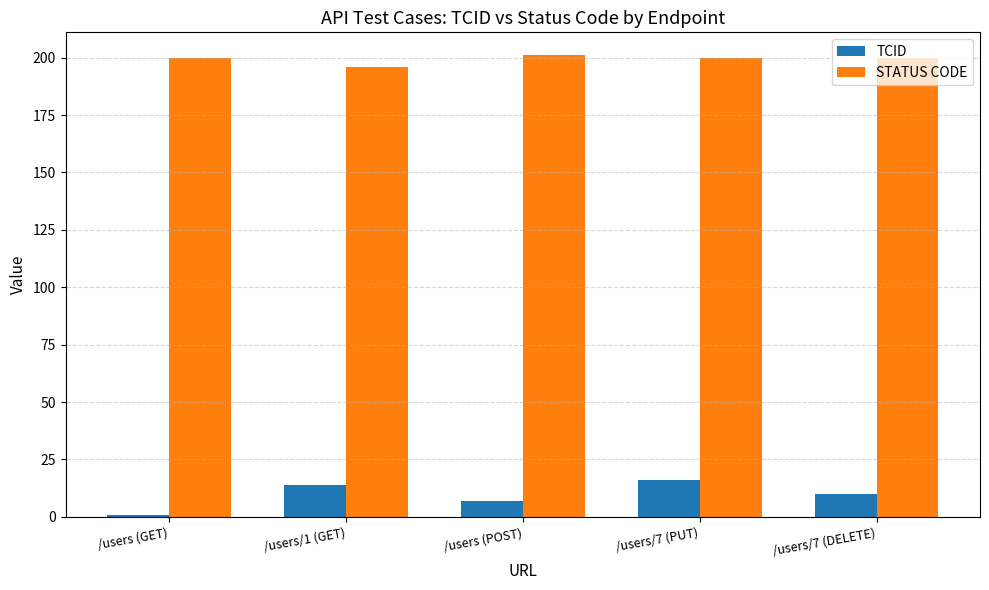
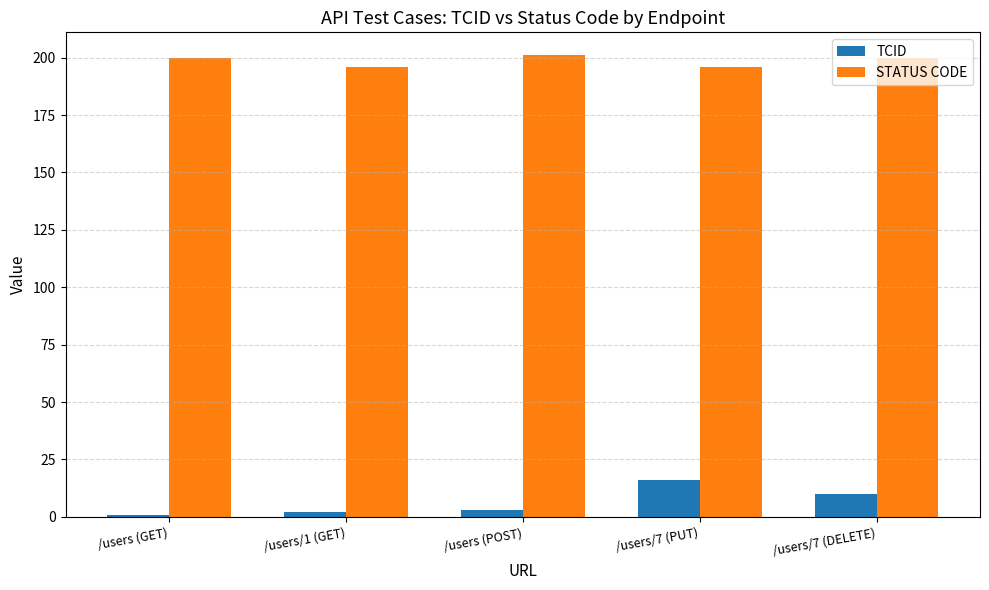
  {
    "TCID": {
-     "/users/1 (GET)": 14,
-     "/users (POST)": 7,
+     "/users/1 (GET)": 2,
+     "/users (POST)": 3,
      "/users/7 (PUT)": 16,
      "/users/7 (DELETE)": 10
    },
    "STATUS CODE": {
      "/users (GET)": 200,
      "/users/1 (GET)": 196,
      "/users (POST)": 201,
-     "/users/7 (PUT)": 200
+     "/users/7 (PUT)": 196
    }
  }
